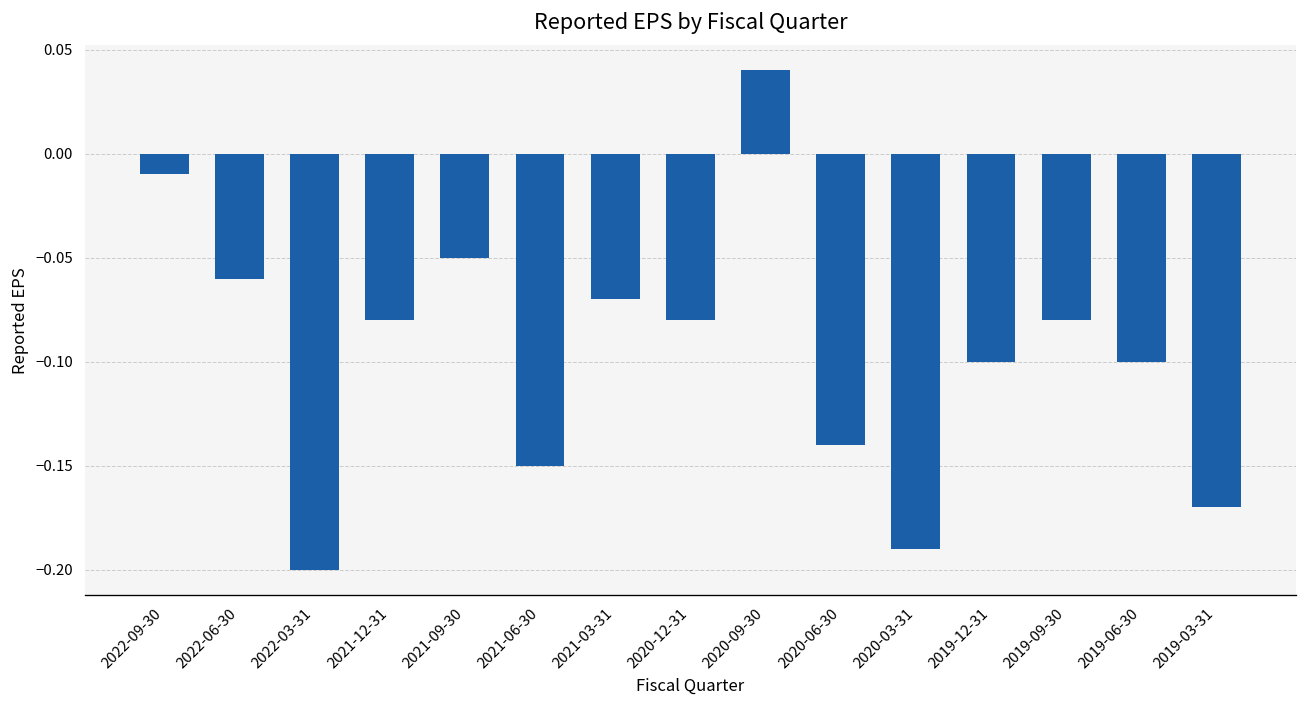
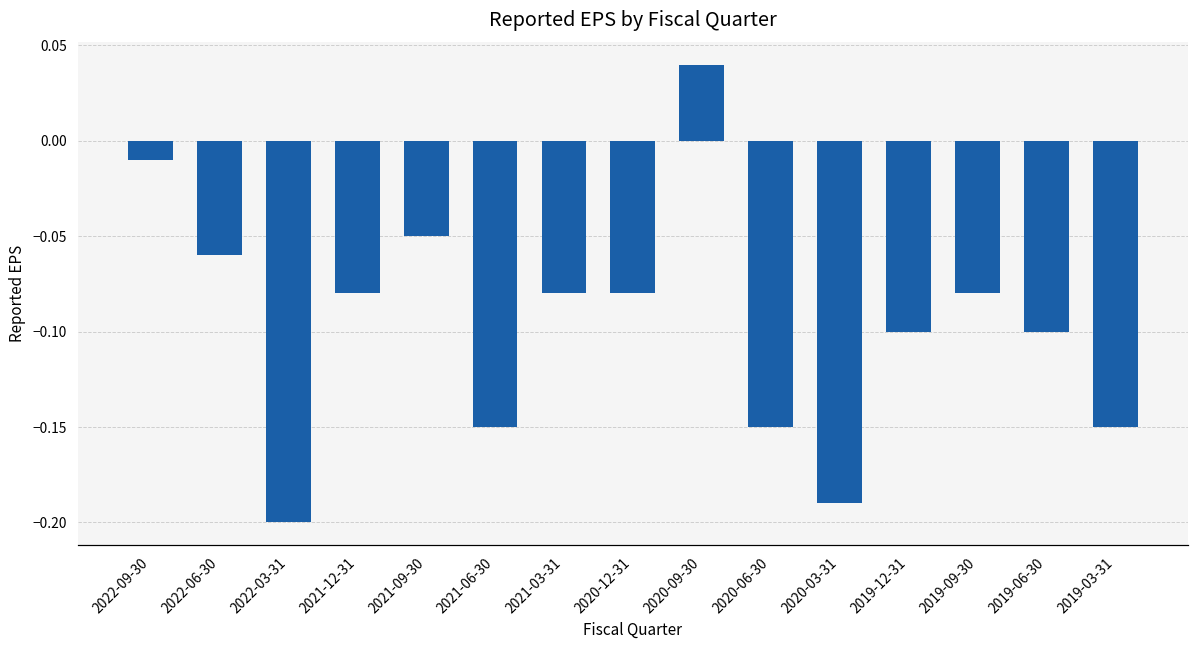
  {
    "2022-09-30": -0.01,
    "2022-06-30": -0.06,
    "2022-03-31": -0.20,
    "2021-12-31": -0.08,
    "2021-09-30": -0.05,
    "2021-06-30": -0.15,
-   "2021-03-31": -0.07,
+   "2021-03-31": -0.08,
    "2020-12-31": -0.08,
    "2020-09-30": 0.04,
-   "2020-06-30": -0.14,
+   "2020-06-30": -0.15,
    "2020-03-31": -0.19,
    "2019-12-31": -0.10,
    "2019-09-30": -0.08,
    "2019-06-30": -0.10,
-   "2019-03-31": -0.17
+   "2019-03-31": -0.15
  }
